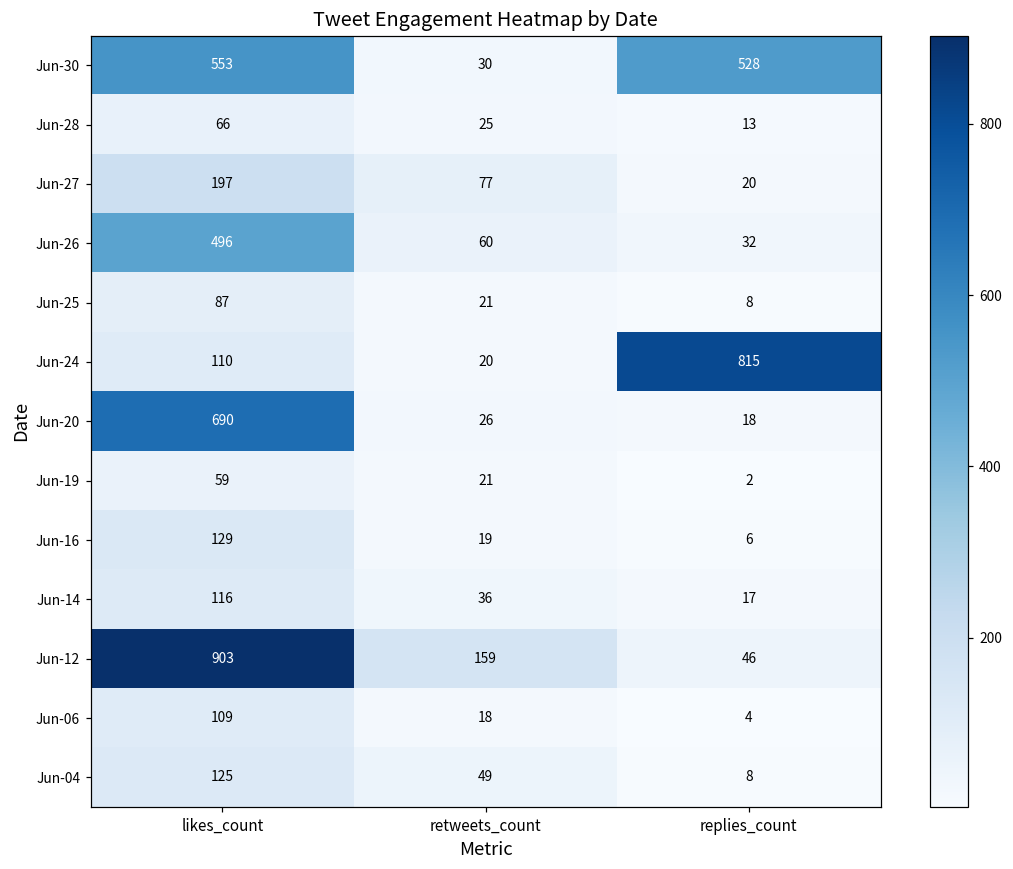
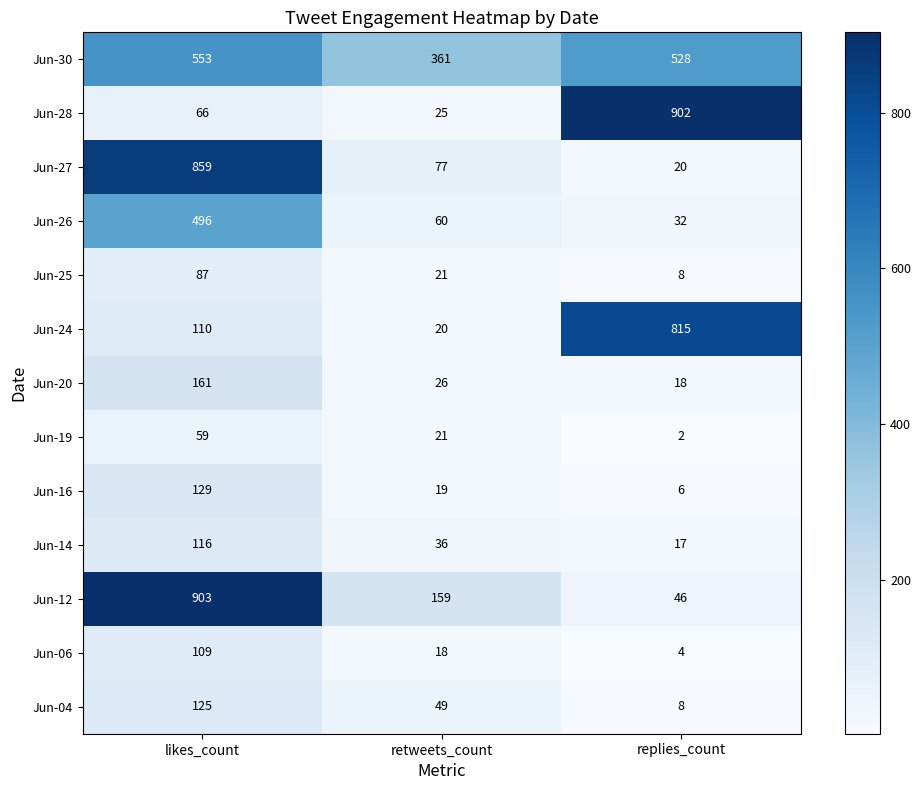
  {
    "Jun-30": {
      "likes_count": 553,
-     "retweets_count": 30,
+     "retweets_count": 361,
      "replies_count": 528
    },
    "Jun-28": {
      "likes_count": 66,
      "retweets_count": 25,
-     "replies_count": 13
+     "replies_count": 902
    },
    "Jun-27": {
-     "likes_count": 197,
+     "likes_count": 859,
      "retweets_count": 77,
      "replies_count": 20
    },
    "Jun-26": {
      "likes_count": 496,
      "retweets_count": 60,
      "replies_count": 32
    },
    "Jun-25": {
      "likes_count": 87,
      "retweets_count": 21,
      "replies_count": 8
    },
    "Jun-24": {
      "likes_count": 110,
      "retweets_count": 20,
      "replies_count": 815
    },
    "Jun-20": {
-     "likes_count": 690,
+     "likes_count": 161,
      "retweets_count": 26,
      "replies_count": 18
    },
    "Jun-19": {
      "likes_count": 59,
      "retweets_count": 21,
      "replies_count": 2
    },
    "Jun-16": {
      "likes_count": 129,
      "retweets_count": 19,
      "replies_count": 6
    },
    "Jun-14": {
      "likes_count": 116,
      "retweets_count": 36,
      "replies_count": 17
    },
    "Jun-12": {
      "likes_count": 903,
      "retweets_count": 159,
      "replies_count": 46
    },
    "Jun-06": {
      "likes_count": 109,
      "retweets_count": 18,
      "replies_count": 4
    },
    "Jun-04": {
      "likes_count": 125,
      "retweets_count": 49,
      "replies_count": 8
    }
  }
